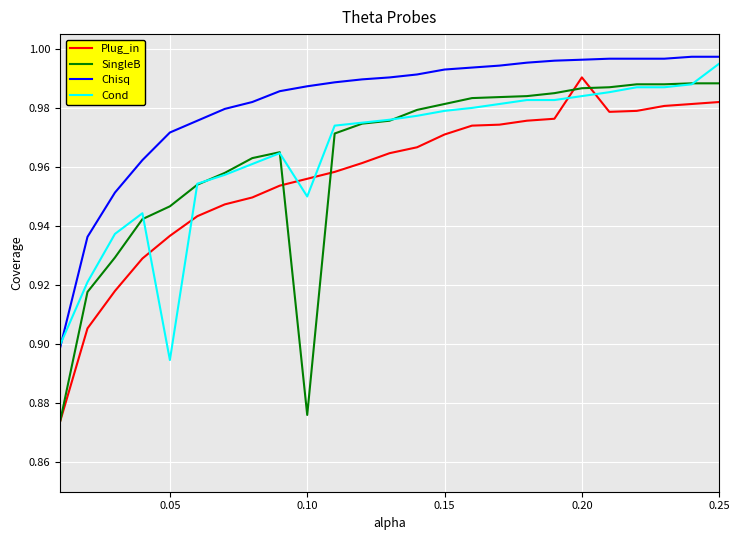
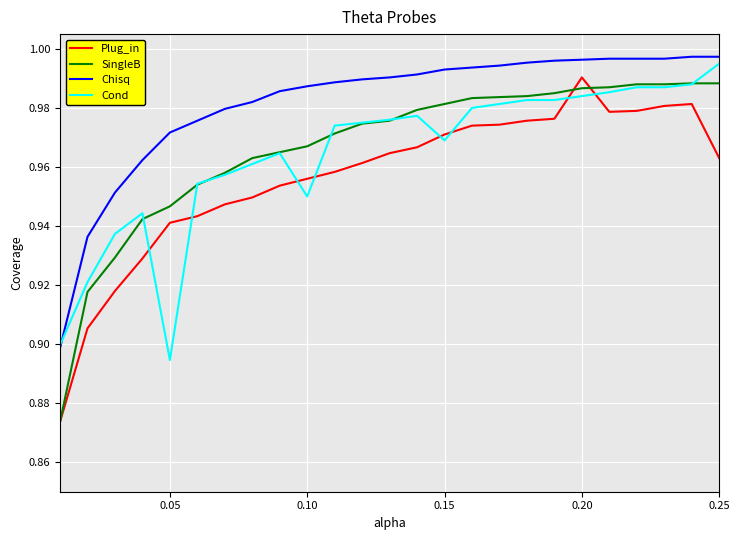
  {
    "Plug_in": {
-     "0.05": 0.937,
+     "0.05": 0.941,
      "0.10": 0.956,
      "0.15": 0.971,
      "0.20": 0.990,
-     "0.25": 0.982
+     "0.25": 0.963
    },
    "SingleB": {
      "0.05": 0.947,
-     "0.10": 0.876,
+     "0.10": 0.967,
      "0.15": 0.981,
      "0.20": 0.987,
      "0.25": 0.988
    },
    "Chisq": {
      "0.05": 0.972,
      "0.10": 0.987,
      "0.15": 0.993,
      "0.20": 0.996,
      "0.25": 0.997
    },
    "Cond": {
      "0.05": 0.895,
      "0.10": 0.950,
-     "0.15": 0.979,
+     "0.15": 0.969,
      "0.20": 0.984,
      "0.25": 0.995
    }
  }
